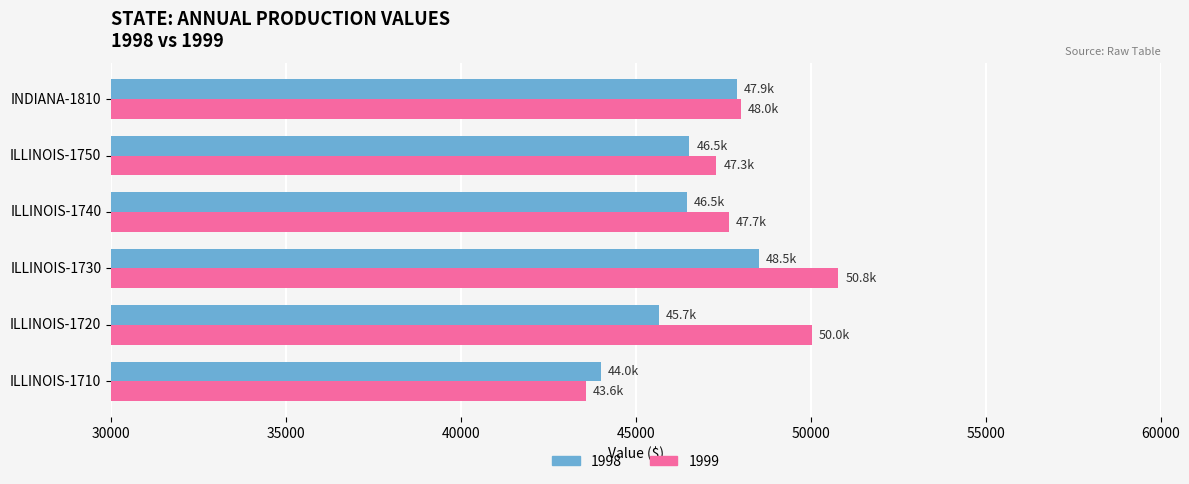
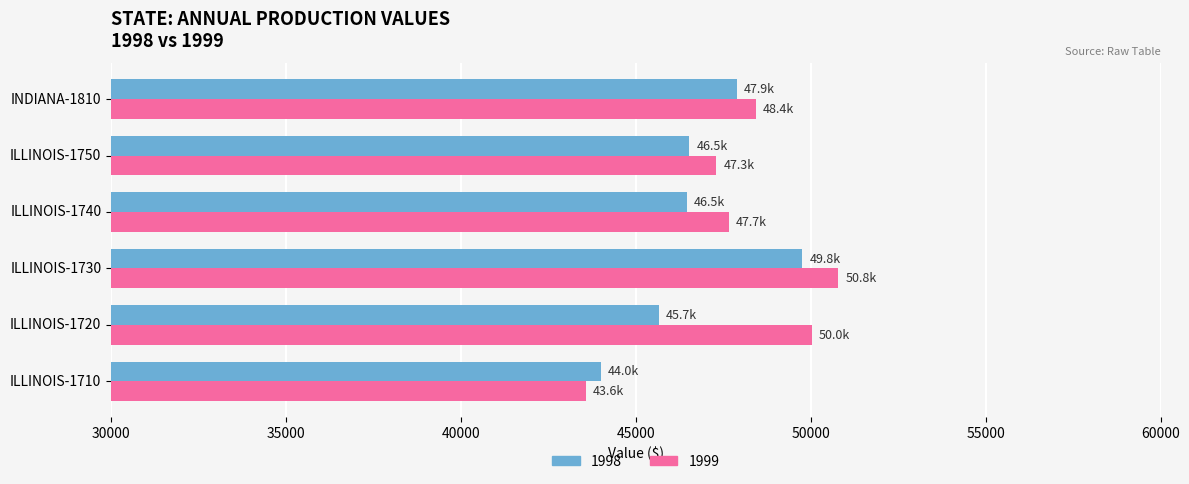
  {
    "1998": {
      "INDIANA-1810": "47.9k",
      "ILLINOIS-1750": "46.5k",
      "ILLINOIS-1740": "46.5k",
-     "ILLINOIS-1730": "48.5k",
+     "ILLINOIS-1730": "49.8k",
      "ILLINOIS-1720": "45.7k",
      "ILLINOIS-1710": "44.0k"
    },
    "1999": {
-     "INDIANA-1810": "48.0k",
+     "INDIANA-1810": "48.4k",
      "ILLINOIS-1750": "47.3k",
      "ILLINOIS-1740": "47.7k",
      "ILLINOIS-1730": "50.8k",
      "ILLINOIS-1720": "50.0k",
      "ILLINOIS-1710": "43.6k"
    }
  }
